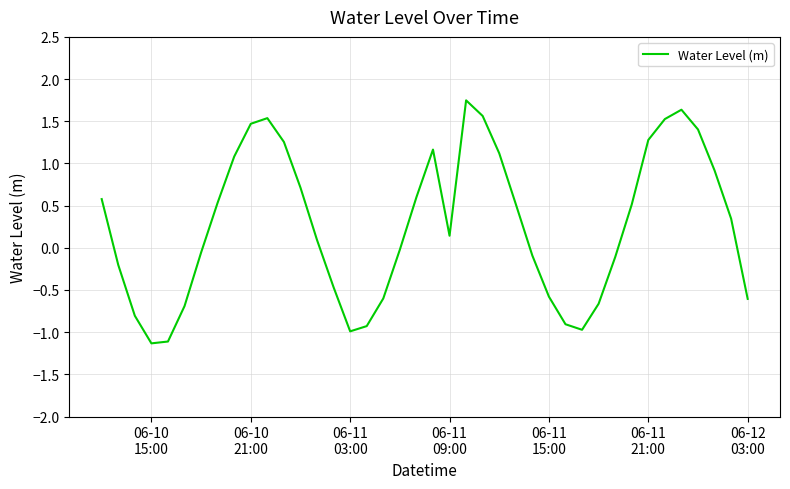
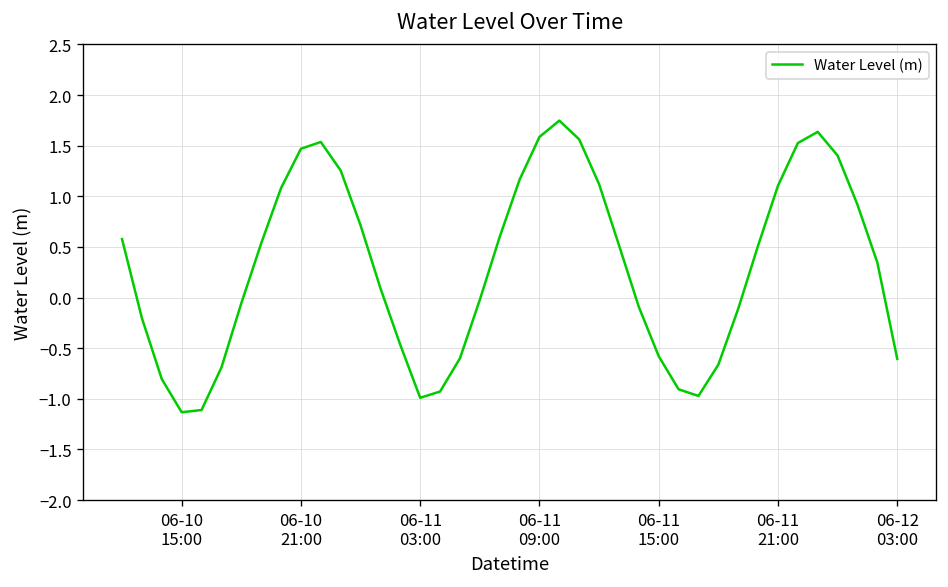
  {
    "06-10 15:00": -1.1,
    "06-10 21:00": 1.5,
    "06-11 03:00": -1.0,
-   "06-11 09:00": 0.1,
+   "06-11 09:00": 1.6,
    "06-11 15:00": -0.6,
-   "06-11 21:00": 1.3,
+   "06-11 21:00": 1.1,
    "06-12 03:00": -0.6
  }
